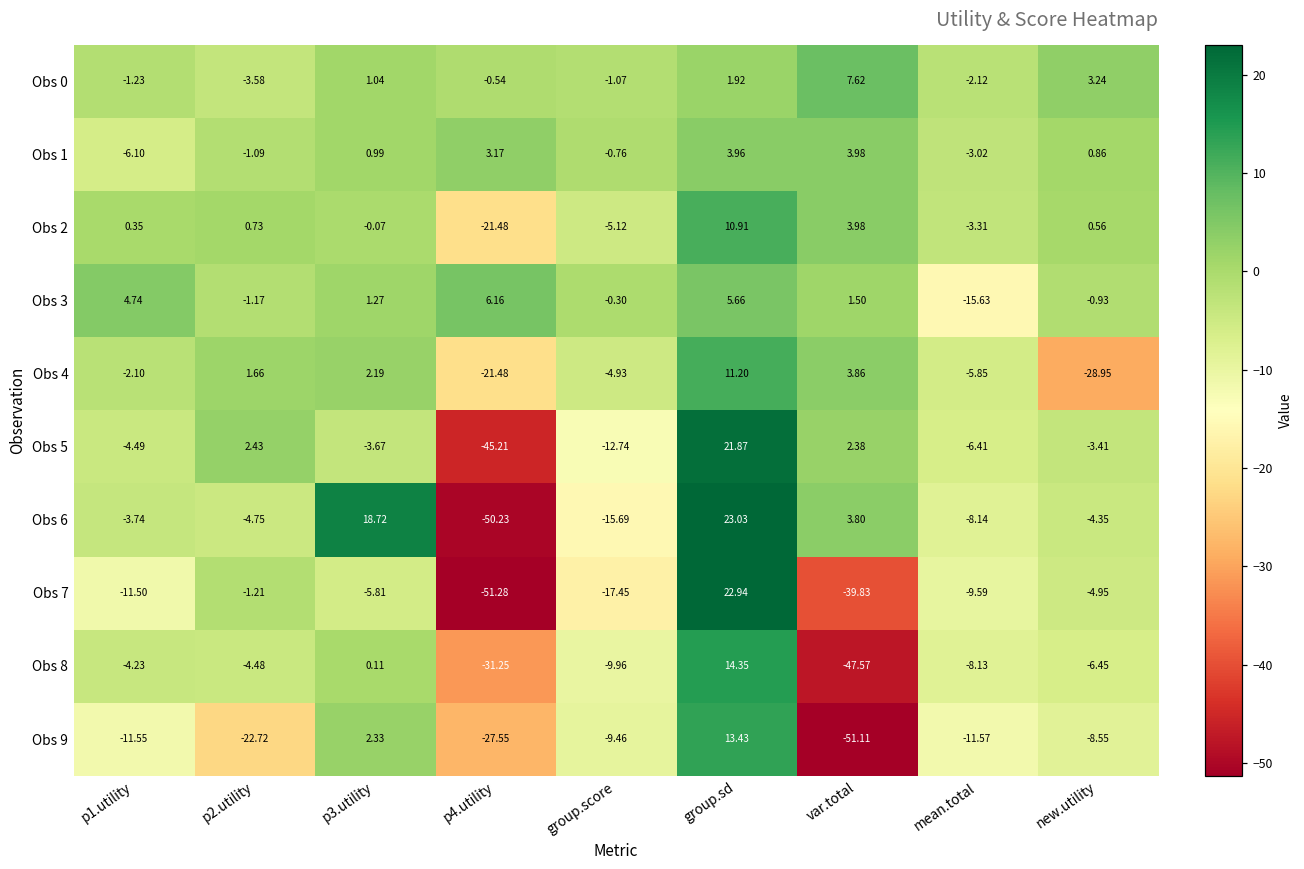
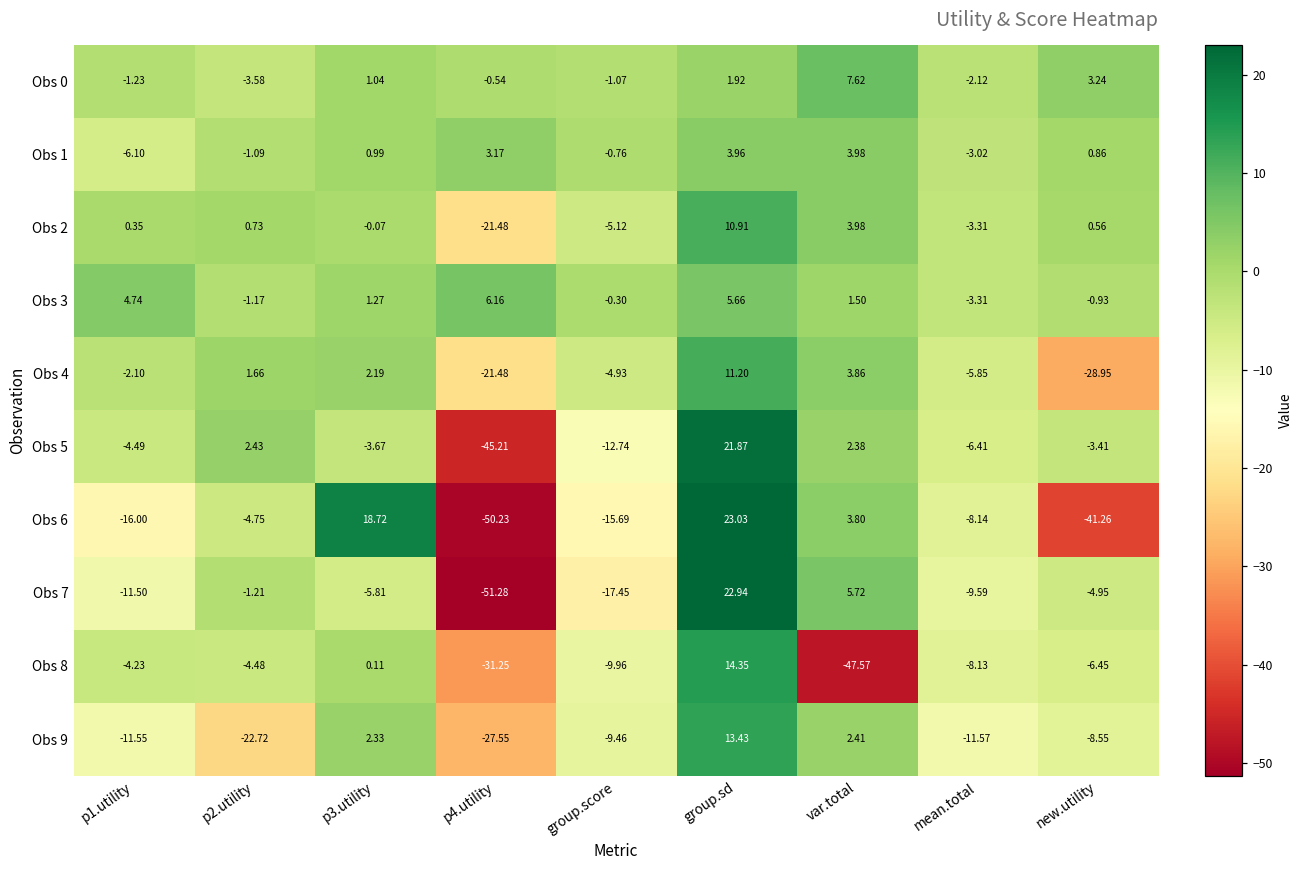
  {
    "Obs 0": {
      "p1.utility": -1.23,
      "p2.utility": -3.58,
      "p3.utility": 1.04,
      "p4.utility": -0.54,
      "group.score": -1.07,
      "group.sd": 1.92,
      "var.total": 7.62,
      "mean.total": -2.12,
      "new.utility": 3.24
    },
    "Obs 1": {
      "p1.utility": -6.10,
      "p2.utility": -1.09,
      "p3.utility": 0.99,
      "p4.utility": 3.17,
      "group.score": -0.76,
      "group.sd": 3.96,
      "var.total": 3.98,
      "mean.total": -3.02,
      "new.utility": 0.86
    },
    "Obs 2": {
      "p1.utility": 0.35,
      "p2.utility": 0.73,
      "p3.utility": -0.07,
      "p4.utility": -21.48,
      "group.score": -5.12,
      "group.sd": 10.91,
      "var.total": 3.98,
      "mean.total": -3.31,
      "new.utility": 0.56
    },
    "Obs 3": {
      "p1.utility": 4.74,
      "p2.utility": -1.17,
      "p3.utility": 1.27,
      "p4.utility": 6.16,
      "group.score": -0.30,
      "group.sd": 5.66,
      "var.total": 1.50,
-     "mean.total": -15.63,
+     "mean.total": -3.31,
      "new.utility": -0.93
    },
    "Obs 4": {
      "p1.utility": -2.10,
      "p2.utility": 1.66,
      "p3.utility": 2.19,
      "p4.utility": -21.48,
      "group.score": -4.93,
      "group.sd": 11.20,
      "var.total": 3.86,
      "mean.total": -5.85,
      "new.utility": -28.95
    },
    "Obs 5": {
      "p1.utility": -4.49,
      "p2.utility": 2.43,
      "p3.utility": -3.67,
      "p4.utility": -45.21,
      "group.score": -12.74,
      "group.sd": 21.87,
      "var.total": 2.38,
      "mean.total": -6.41,
      "new.utility": -3.41
    },
    "Obs 6": {
-     "p1.utility": -3.74,
+     "p1.utility": -16.00,
      "p2.utility": -4.75,
      "p3.utility": 18.72,
      "p4.utility": -50.23,
      "group.score": -15.69,
      "group.sd": 23.03,
      "var.total": 3.80,
      "mean.total": -8.14,
-     "new.utility": -4.35
+     "new.utility": -41.26
    },
    "Obs 7": {
      "p1.utility": -11.50,
      "p2.utility": -1.21,
      "p3.utility": -5.81,
      "p4.utility": -51.28,
      "group.score": -17.45,
      "group.sd": 22.94,
-     "var.total": -39.83,
+     "var.total": 5.72,
      "mean.total": -9.59,
      "new.utility": -4.95
    },
    "Obs 8": {
      "p1.utility": -4.23,
      "p2.utility": -4.48,
      "p3.utility": 0.11,
      "p4.utility": -31.25,
      "group.score": -9.96,
      "group.sd": 14.35,
      "var.total": -47.57,
      "mean.total": -8.13,
      "new.utility": -6.45
    },
    "Obs 9": {
      "p1.utility": -11.55,
      "p2.utility": -22.72,
      "p3.utility": 2.33,
      "p4.utility": -27.55,
      "group.score": -9.46,
      "group.sd": 13.43,
-     "var.total": -51.11,
+     "var.total": 2.41,
      "mean.total": -11.57,
      "new.utility": -8.55
    }
  }
